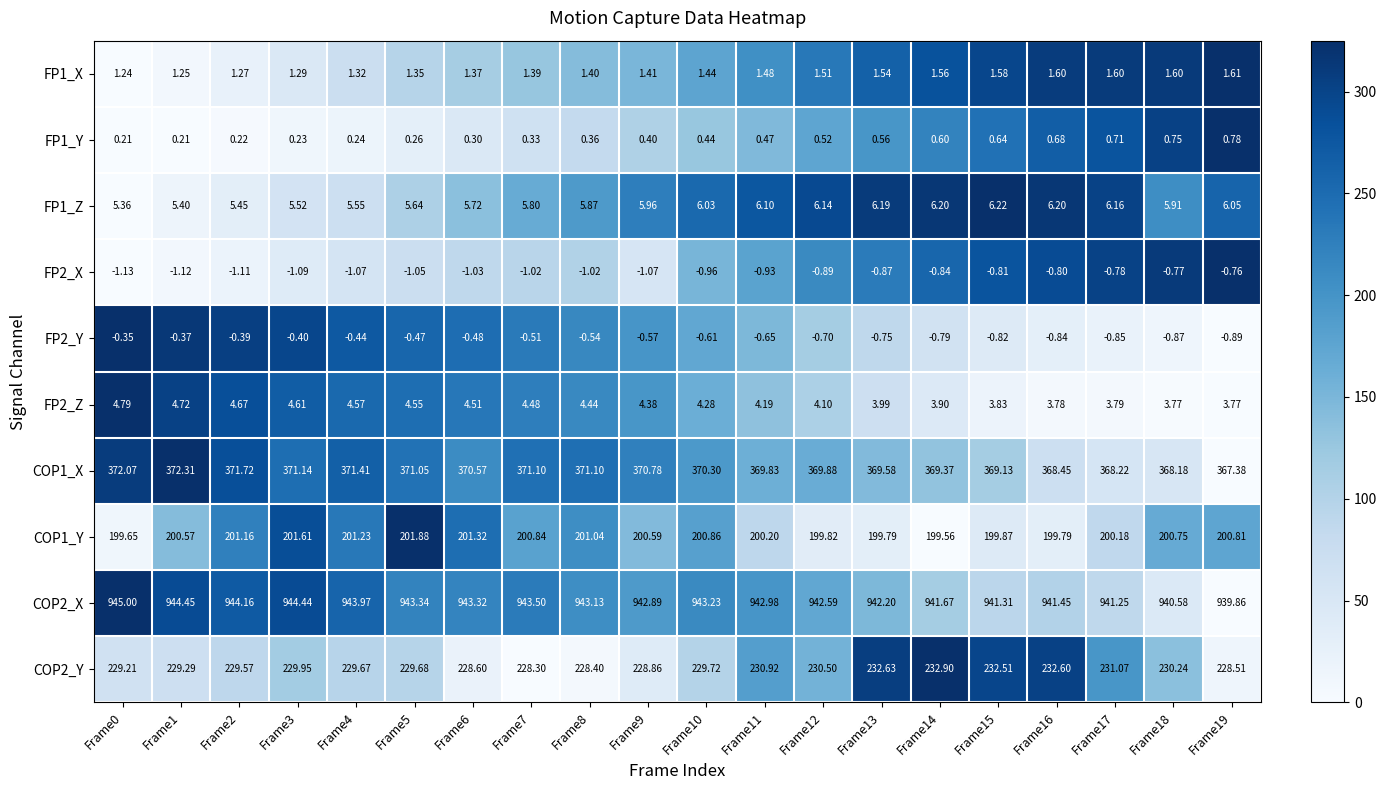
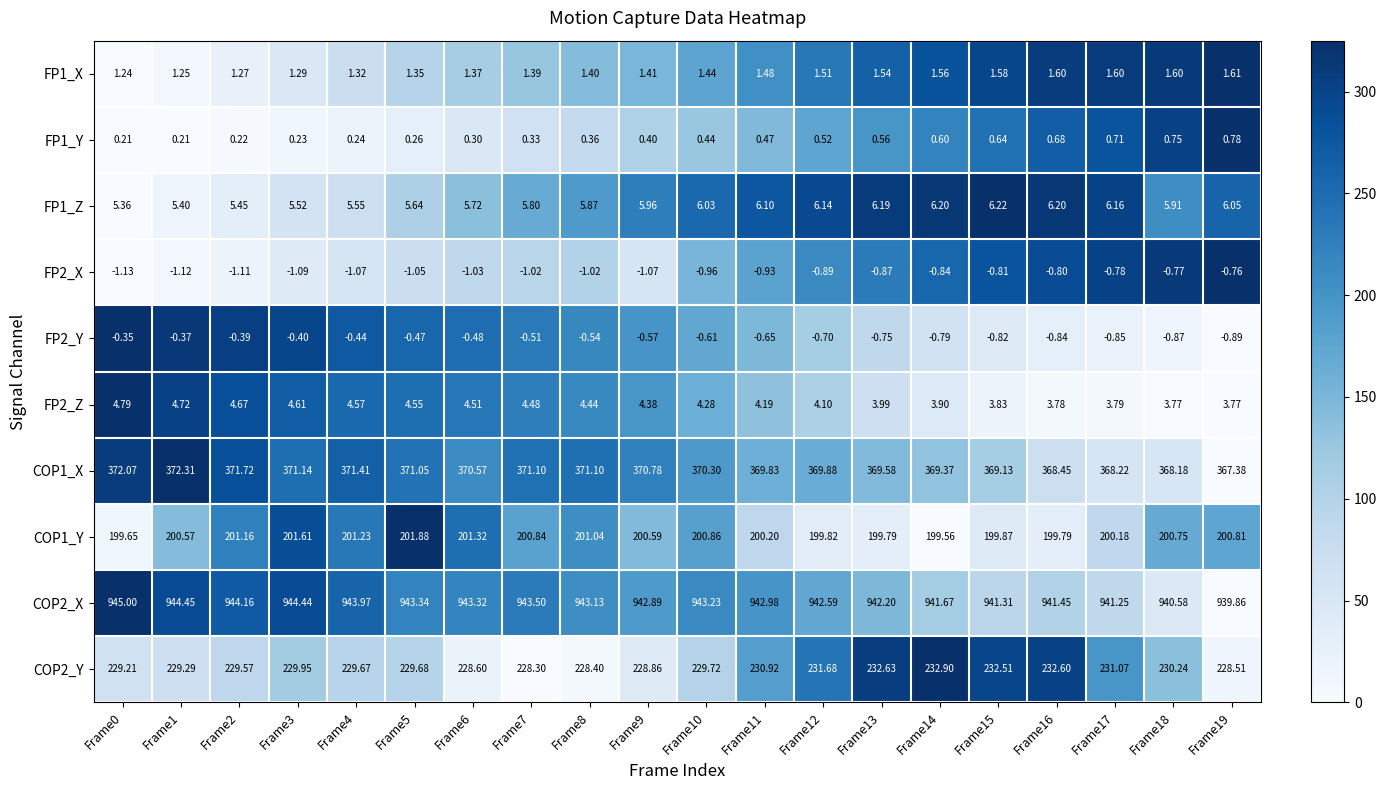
  {
    "FP1_X": {
      "Frame0": 1.24,
      "Frame1": 1.25,
      "Frame2": 1.27,
      "Frame3": 1.29,
      "Frame4": 1.32,
      "Frame5": 1.35,
      "Frame6": 1.37,
      "Frame7": 1.39,
      "Frame8": 1.40,
      "Frame9": 1.41,
      "Frame10": 1.44,
      "Frame11": 1.48,
      "Frame12": 1.51,
      "Frame13": 1.54,
      "Frame14": 1.56,
      "Frame15": 1.58,
      "Frame16": 1.60,
      "Frame17": 1.60,
      "Frame18": 1.60,
      "Frame19": 1.61
    },
    "FP1_Y": {
      "Frame0": 0.21,
      "Frame1": 0.21,
      "Frame2": 0.22,
      "Frame3": 0.23,
      "Frame4": 0.24,
      "Frame5": 0.26,
      "Frame6": 0.30,
      "Frame7": 0.33,
      "Frame8": 0.36,
      "Frame9": 0.40,
      "Frame10": 0.44,
      "Frame11": 0.47,
      "Frame12": 0.52,
      "Frame13": 0.56,
      "Frame14": 0.60,
      "Frame15": 0.64,
      "Frame16": 0.68,
      "Frame17": 0.71,
      "Frame18": 0.75,
      "Frame19": 0.78
    },
    "FP1_Z": {
      "Frame0": 5.36,
      "Frame1": 5.40,
      "Frame2": 5.45,
      "Frame3": 5.52,
      "Frame4": 5.55,
      "Frame5": 5.64,
      "Frame6": 5.72,
      "Frame7": 5.80,
      "Frame8": 5.87,
      "Frame9": 5.96,
      "Frame10": 6.03,
      "Frame11": 6.10,
      "Frame12": 6.14,
      "Frame13": 6.19,
      "Frame14": 6.20,
      "Frame15": 6.22,
      "Frame16": 6.20,
      "Frame17": 6.16,
      "Frame18": 5.91,
      "Frame19": 6.05
    },
    "FP2_X": {
      "Frame0": -1.13,
      "Frame1": -1.12,
      "Frame2": -1.11,
      "Frame3": -1.09,
      "Frame4": -1.07,
      "Frame5": -1.05,
      "Frame6": -1.03,
      "Frame7": -1.02,
      "Frame8": -1.02,
      "Frame9": -1.07,
      "Frame10": -0.96,
      "Frame11": -0.93,
      "Frame12": -0.89,
      "Frame13": -0.87,
      "Frame14": -0.84,
      "Frame15": -0.81,
      "Frame16": -0.80,
      "Frame17": -0.78,
      "Frame18": -0.77,
      "Frame19": -0.76
    },
    "FP2_Y": {
      "Frame0": -0.35,
      "Frame1": -0.37,
      "Frame2": -0.39,
      "Frame3": -0.40,
      "Frame4": -0.44,
      "Frame5": -0.47,
      "Frame6": -0.48,
      "Frame7": -0.51,
      "Frame8": -0.54,
      "Frame9": -0.57,
      "Frame10": -0.61,
      "Frame11": -0.65,
      "Frame12": -0.70,
      "Frame13": -0.75,
      "Frame14": -0.79,
      "Frame15": -0.82,
      "Frame16": -0.84,
      "Frame17": -0.85,
      "Frame18": -0.87,
      "Frame19": -0.89
    },
    "FP2_Z": {
      "Frame0": 4.79,
      "Frame1": 4.72,
      "Frame2": 4.67,
      "Frame3": 4.61,
      "Frame4": 4.57,
      "Frame5": 4.55,
      "Frame6": 4.51,
      "Frame7": 4.48,
      "Frame8": 4.44,
      "Frame9": 4.38,
      "Frame10": 4.28,
      "Frame11": 4.19,
      "Frame12": 4.10,
      "Frame13": 3.99,
      "Frame14": 3.90,
      "Frame15": 3.83,
      "Frame16": 3.78,
      "Frame17": 3.79,
      "Frame18": 3.77,
      "Frame19": 3.77
    },
    "COP1_X": {
      "Frame0": 372.07,
      "Frame1": 372.31,
      "Frame2": 371.72,
      "Frame3": 371.14,
      "Frame4": 371.41,
      "Frame5": 371.05,
      "Frame6": 370.57,
      "Frame7": 371.10,
      "Frame8": 371.10,
      "Frame9": 370.78,
      "Frame10": 370.30,
      "Frame11": 369.83,
      "Frame12": 369.88,
      "Frame13": 369.58,
      "Frame14": 369.37,
      "Frame15": 369.13,
      "Frame16": 368.45,
      "Frame17": 368.22,
      "Frame18": 368.18,
      "Frame19": 367.38
    },
    "COP1_Y": {
      "Frame0": 199.65,
      "Frame1": 200.57,
      "Frame2": 201.16,
      "Frame3": 201.61,
      "Frame4": 201.23,
      "Frame5": 201.88,
      "Frame6": 201.32,
      "Frame7": 200.84,
      "Frame8": 201.04,
      "Frame9": 200.59,
      "Frame10": 200.86,
      "Frame11": 200.20,
      "Frame12": 199.82,
      "Frame13": 199.79,
      "Frame14": 199.56,
      "Frame15": 199.87,
      "Frame16": 199.79,
      "Frame17": 200.18,
      "Frame18": 200.75,
      "Frame19": 200.81
    },
    "COP2_X": {
      "Frame0": 945.00,
      "Frame1": 944.45,
      "Frame2": 944.16,
      "Frame3": 944.44,
      "Frame4": 943.97,
      "Frame5": 943.34,
      "Frame6": 943.32,
      "Frame7": 943.50,
      "Frame8": 943.13,
      "Frame9": 942.89,
      "Frame10": 943.23,
      "Frame11": 942.98,
      "Frame12": 942.59,
      "Frame13": 942.20,
      "Frame14": 941.67,
      "Frame15": 941.31,
      "Frame16": 941.45,
      "Frame17": 941.25,
      "Frame18": 940.58,
      "Frame19": 939.86
    },
    "COP2_Y": {
      "Frame0": 229.21,
      "Frame1": 229.29,
      "Frame2": 229.57,
      "Frame3": 229.95,
      "Frame4": 229.67,
      "Frame5": 229.68,
      "Frame6": 228.60,
      "Frame7": 228.30,
      "Frame8": 228.40,
      "Frame9": 228.86,
      "Frame10": 229.72,
      "Frame11": 230.92,
-     "Frame12": 230.50,
+     "Frame12": 231.68,
      "Frame13": 232.63,
      "Frame14": 232.90,
      "Frame15": 232.51,
      "Frame16": 232.60,
      "Frame17": 231.07,
      "Frame18": 230.24,
      "Frame19": 228.51
    }
  }
